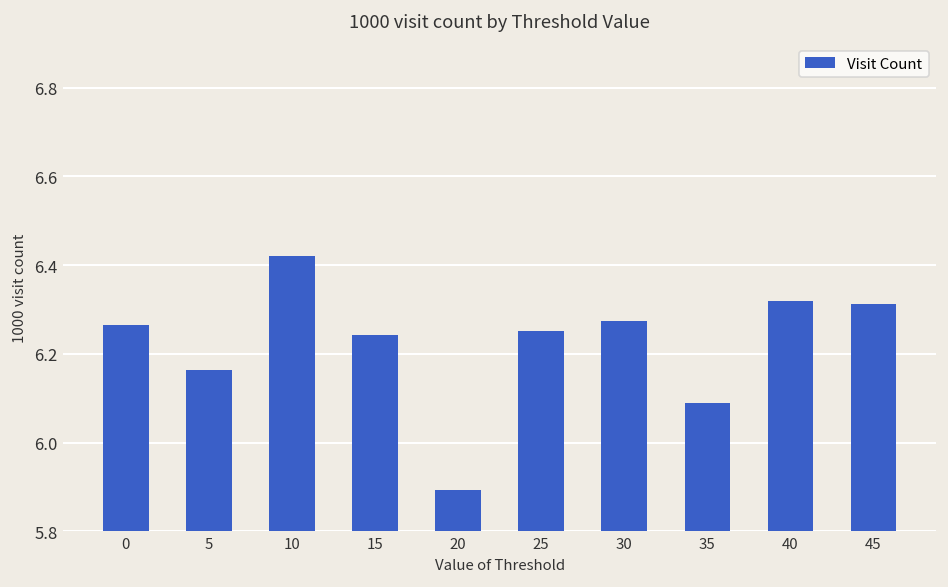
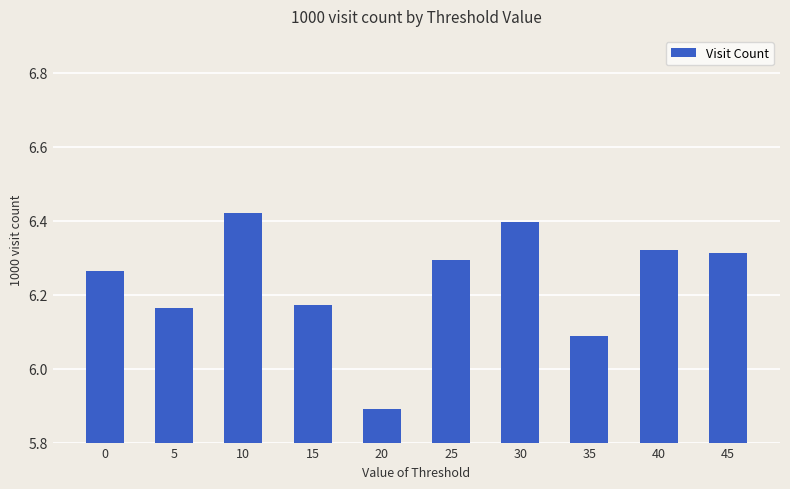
  {
    "0": 6.27,
    "5": 6.16,
    "10": 6.42,
-   "15": 6.24,
+   "15": 6.17,
    "20": 5.89,
-   "25": 6.25,
-   "30": 6.27,
+   "25": 6.29,
+   "30": 6.40,
    "35": 6.09,
    "40": 6.32,
    "45": 6.31
  }
